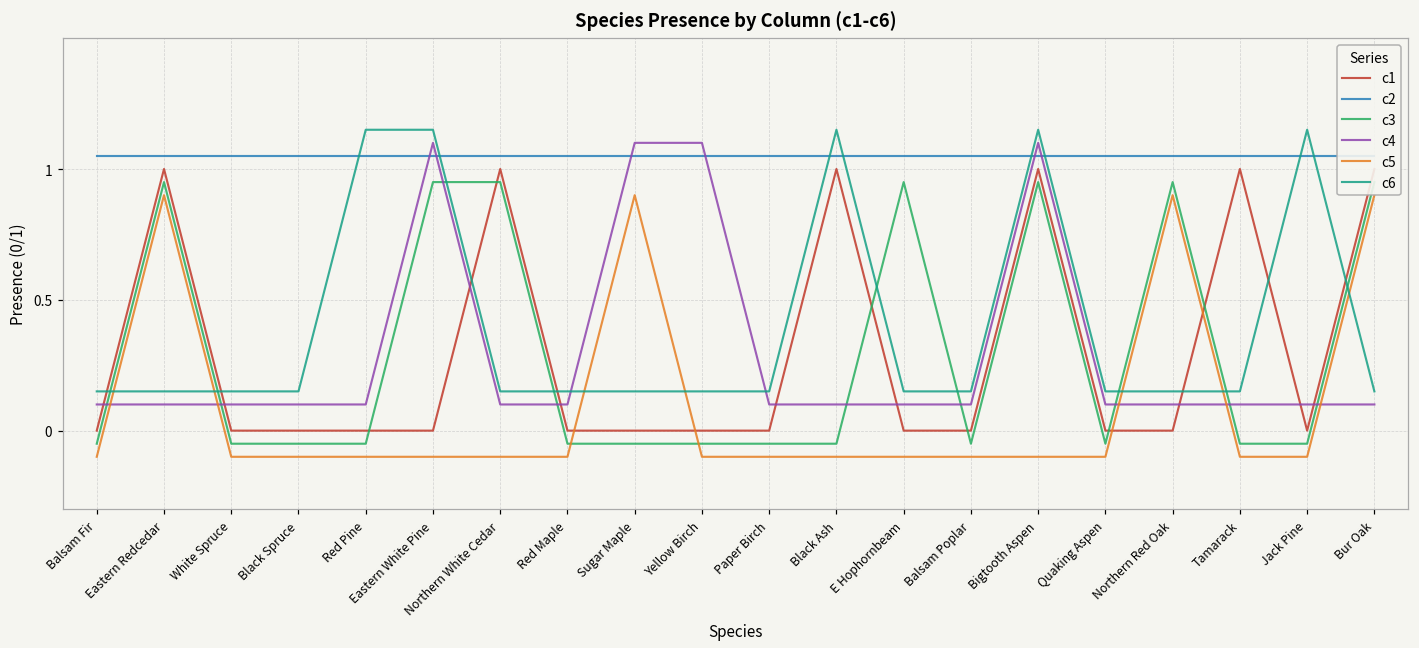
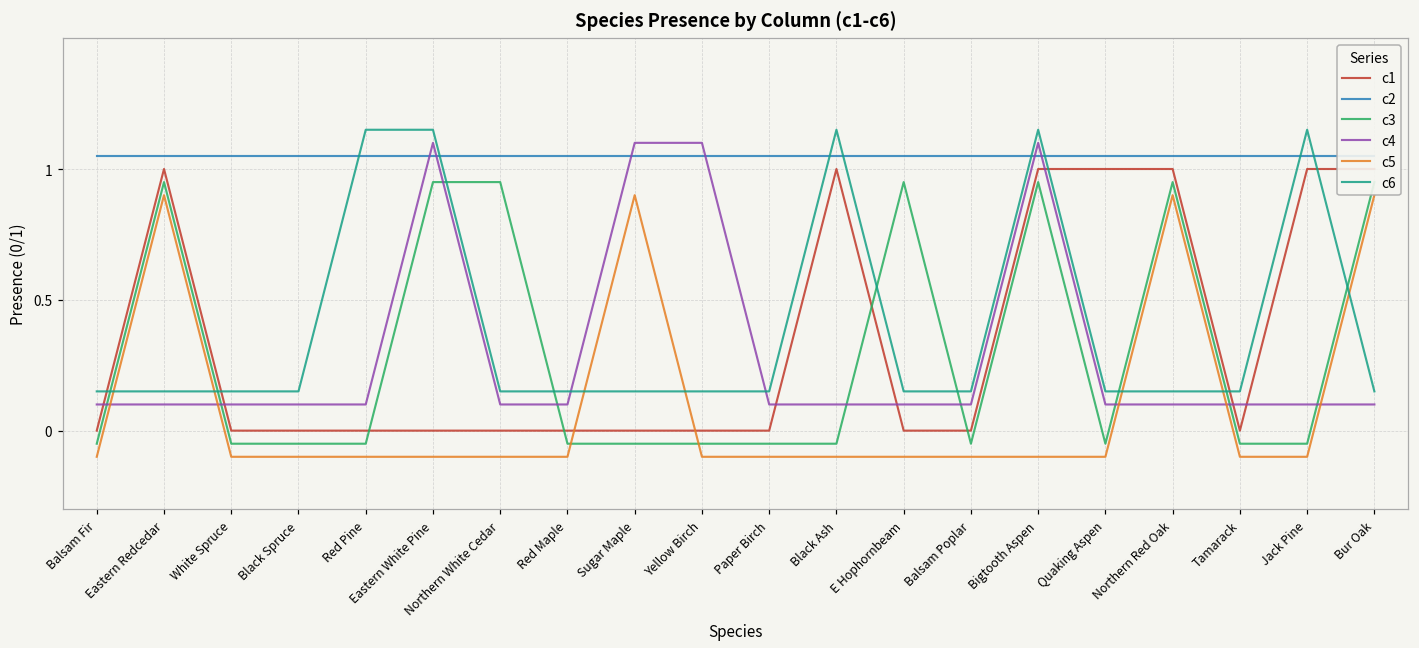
  {
    "c1": {
      "Balsam Fir": 0,
      "Eastern Redcedar": 1,
      "White Spruce": 0,
      "Black Spruce": 0,
      "Red Pine": 0,
      "Eastern White Pine": 0,
-     "Northern White Cedar": 1,
+     "Northern White Cedar": 0,
      "Red Maple": 0,
      "Sugar Maple": 0,
      "Yellow Birch": 0,
      "Paper Birch": 0,
      "Black Ash": 1,
      "E Hophornbeam": 0,
      "Balsam Poplar": 0,
      "Bigtooth Aspen": 1,
-     "Quaking Aspen": 0,
-     "Northern Red Oak": 0,
-     "Tamarack": 1,
-     "Jack Pine": 0
+     "Quaking Aspen": 1,
+     "Northern Red Oak": 1,
+     "Tamarack": 0,
+     "Jack Pine": 1
    },
    "c2": {
      "Balsam Fir": 1.05,
      "Eastern Redcedar": 1.05,
      "White Spruce": 1.05,
      "Black Spruce": 1.05,
      "Red Pine": 1.05,
      "Eastern White Pine": 1.05,
      "Northern White Cedar": 1.05,
      "Red Maple": 1.05,
      "Sugar Maple": 1.05,
      "Yellow Birch": 1.05,
      "Paper Birch": 1.05,
      "Black Ash": 1.05,
      "E Hophornbeam": 1.05,
      "Balsam Poplar": 1.05,
      "Bigtooth Aspen": 1.05,
      "Quaking Aspen": 1.05,
      "Northern Red Oak": 1.05,
      "Tamarack": 1.05,
      "Jack Pine": 1.05
    },
    "c4": {
      "Balsam Fir": 0.10,
      "Eastern Redcedar": 0.10,
      "White Spruce": 0.10,
      "Black Spruce": 0.10,
      "Red Pine": 0.10,
      "Eastern White Pine": 1.10,
      "Northern White Cedar": 0.10,
      "Red Maple": 0.10,
      "Sugar Maple": 1.10,
      "Yellow Birch": 1.10,
      "Paper Birch": 0.10,
      "Black Ash": 0.10,
      "E Hophornbeam": 0.10,
      "Balsam Poplar": 0.10,
      "Bigtooth Aspen": 1.10,
      "Quaking Aspen": 0.10,
      "Northern Red Oak": 0.10,
      "Tamarack": 0.10,
      "Jack Pine": 0.10,
      "Bur Oak": 0.10
    },
    "c5": {
      "Balsam Fir": -0.10,
      "Eastern Redcedar": 0.90,
      "White Spruce": -0.10,
      "Black Spruce": -0.10,
      "Red Pine": -0.10,
      "Eastern White Pine": -0.10,
      "Northern White Cedar": -0.10,
      "Red Maple": -0.10,
      "Sugar Maple": 0.90,
      "Yellow Birch": -0.10,
      "Paper Birch": -0.10,
      "Black Ash": -0.10,
      "E Hophornbeam": -0.10,
      "Balsam Poplar": -0.10,
      "Bigtooth Aspen": -0.10,
      "Quaking Aspen": -0.10,
      "Northern Red Oak": 0.90,
      "Tamarack": -0.10,
      "Jack Pine": -0.10
    }
  }
